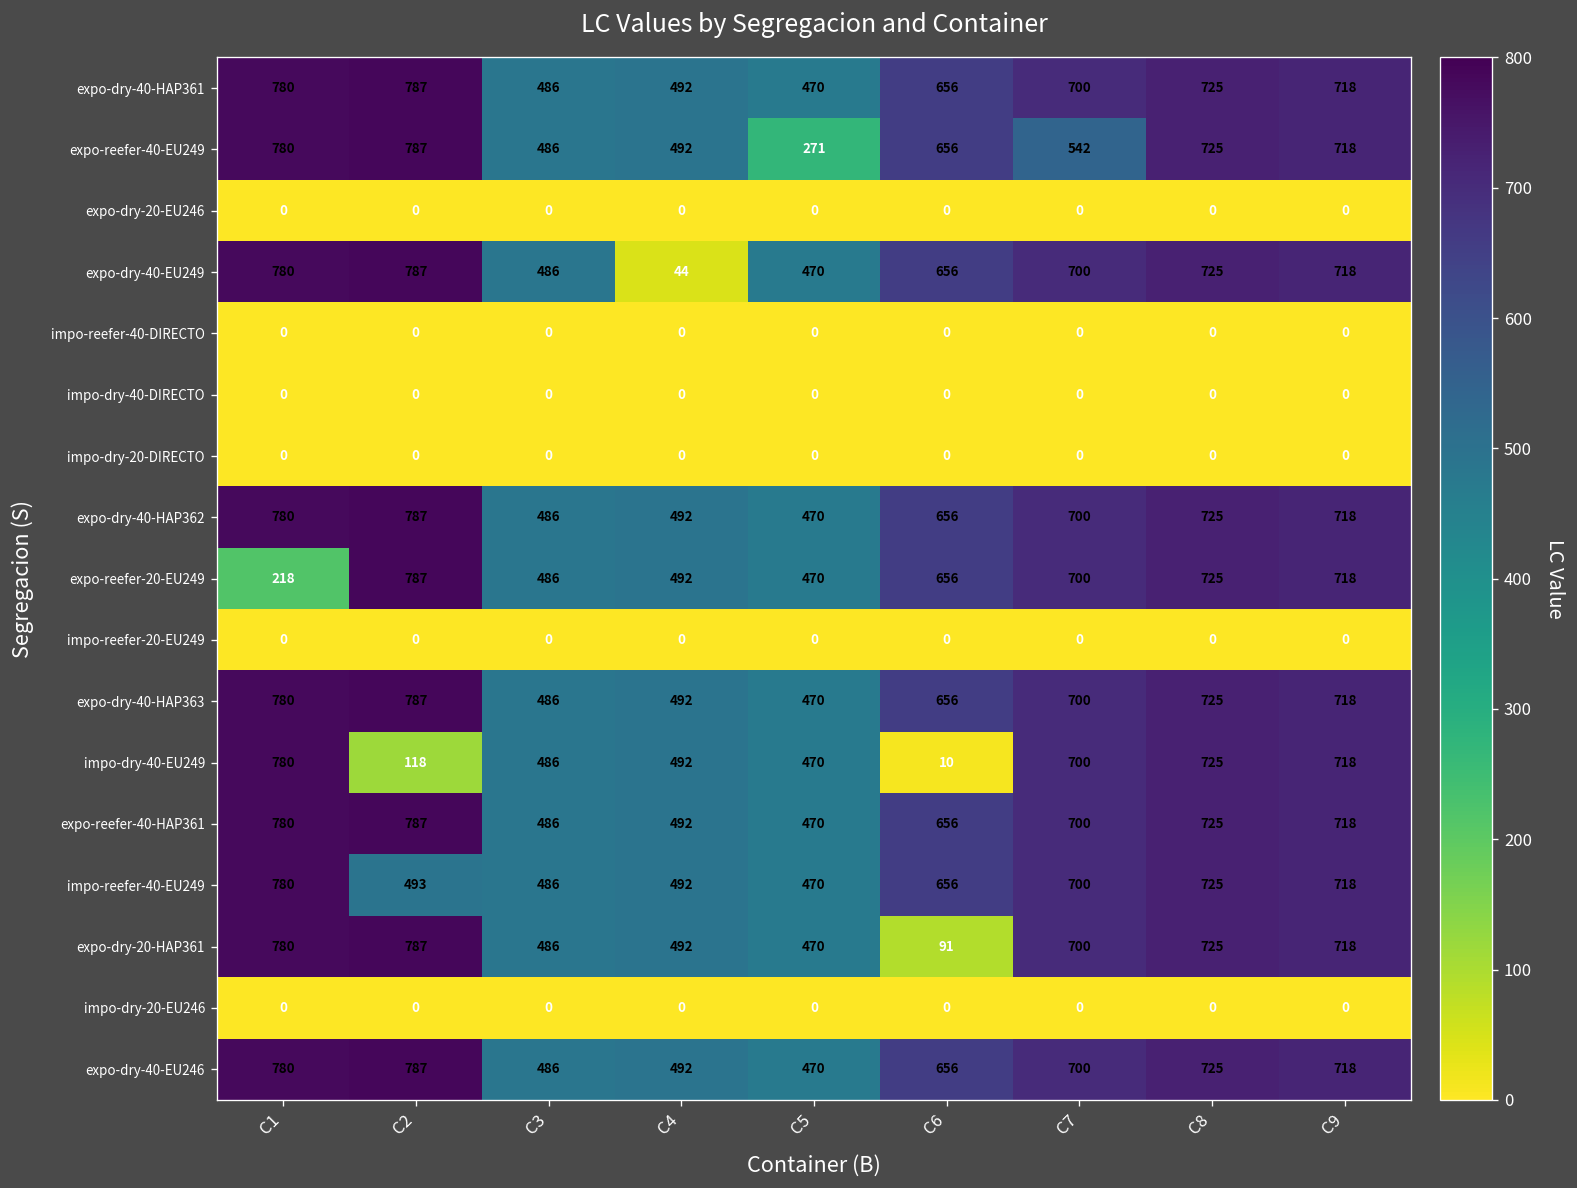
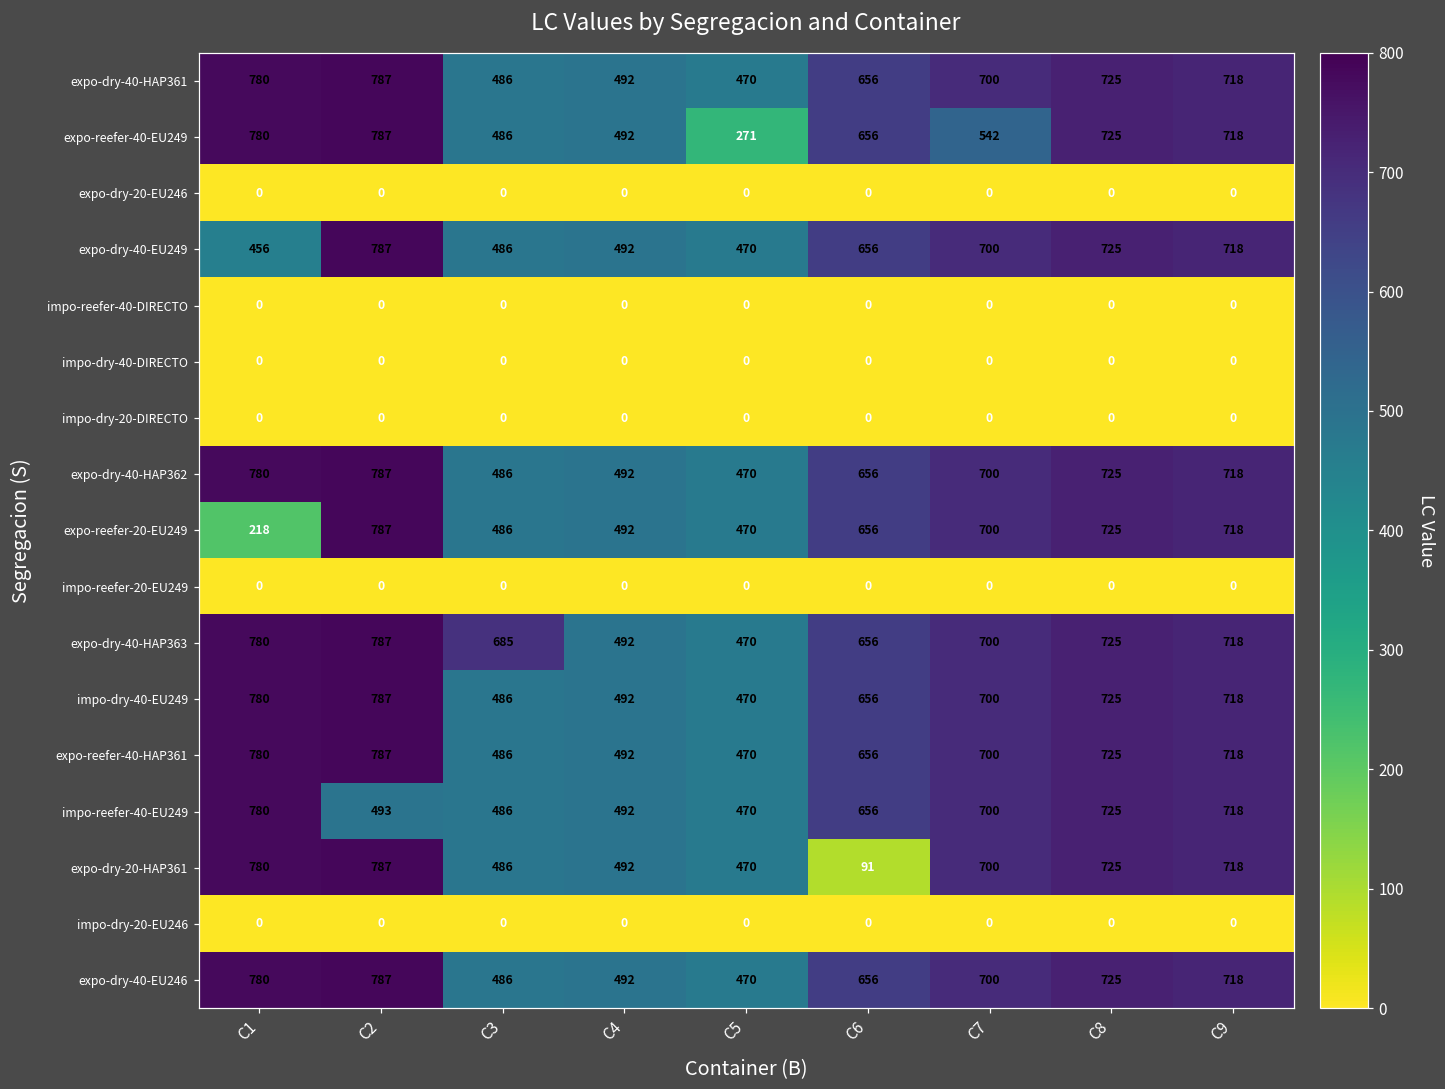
  {
    "expo-dry-40-HAP361": {
      "C1": 780,
      "C2": 787,
      "C3": 486,
      "C4": 492,
      "C5": 470,
      "C6": 656,
      "C7": 700,
      "C8": 725,
      "C9": 718
    },
    "expo-reefer-40-EU249": {
      "C1": 780,
      "C2": 787,
      "C3": 486,
      "C4": 492,
      "C5": 271,
      "C6": 656,
      "C7": 542,
      "C8": 725,
      "C9": 718
    },
    "expo-dry-20-EU246": {
      "C1": 0,
      "C2": 0,
      "C3": 0,
      "C4": 0,
      "C5": 0,
      "C6": 0,
      "C7": 0,
      "C8": 0,
      "C9": 0
    },
    "expo-dry-40-EU249": {
-     "C1": 780,
+     "C1": 456,
      "C2": 787,
      "C3": 486,
-     "C4": 44,
+     "C4": 492,
      "C5": 470,
      "C6": 656,
      "C7": 700,
      "C8": 725,
      "C9": 718
    },
    "impo-reefer-40-DIRECTO": {
      "C1": 0,
      "C2": 0,
      "C3": 0,
      "C4": 0,
      "C5": 0,
      "C6": 0,
      "C7": 0,
      "C8": 0,
      "C9": 0
    },
    "impo-dry-40-DIRECTO": {
      "C1": 0,
      "C2": 0,
      "C3": 0,
      "C4": 0,
      "C5": 0,
      "C6": 0,
      "C7": 0,
      "C8": 0,
      "C9": 0
    },
    "impo-dry-20-DIRECTO": {
      "C1": 0,
      "C2": 0,
      "C3": 0,
      "C4": 0,
      "C5": 0,
      "C6": 0,
      "C7": 0,
      "C8": 0,
      "C9": 0
    },
    "expo-dry-40-HAP362": {
      "C1": 780,
      "C2": 787,
      "C3": 486,
      "C4": 492,
      "C5": 470,
      "C6": 656,
      "C7": 700,
      "C8": 725,
      "C9": 718
    },
    "expo-reefer-20-EU249": {
      "C1": 218,
      "C2": 787,
      "C3": 486,
      "C4": 492,
      "C5": 470,
      "C6": 656,
      "C7": 700,
      "C8": 725,
      "C9": 718
    },
    "impo-reefer-20-EU249": {
      "C1": 0,
      "C2": 0,
      "C3": 0,
      "C4": 0,
      "C5": 0,
      "C6": 0,
      "C7": 0,
      "C8": 0,
      "C9": 0
    },
    "expo-dry-40-HAP363": {
      "C1": 780,
      "C2": 787,
-     "C3": 486,
+     "C3": 685,
      "C4": 492,
      "C5": 470,
      "C6": 656,
      "C7": 700,
      "C8": 725,
      "C9": 718
    },
    "impo-dry-40-EU249": {
      "C1": 780,
-     "C2": 118,
+     "C2": 787,
      "C3": 486,
      "C4": 492,
      "C5": 470,
-     "C6": 10,
+     "C6": 656,
      "C7": 700,
      "C8": 725,
      "C9": 718
    },
    "expo-reefer-40-HAP361": {
      "C1": 780,
      "C2": 787,
      "C3": 486,
      "C4": 492,
      "C5": 470,
      "C6": 656,
      "C7": 700,
      "C8": 725,
      "C9": 718
    },
    "impo-reefer-40-EU249": {
      "C1": 780,
      "C2": 493,
      "C3": 486,
      "C4": 492,
      "C5": 470,
      "C6": 656,
      "C7": 700,
      "C8": 725,
      "C9": 718
    },
    "expo-dry-20-HAP361": {
      "C1": 780,
      "C2": 787,
      "C3": 486,
      "C4": 492,
      "C5": 470,
      "C6": 91,
      "C7": 700,
      "C8": 725,
      "C9": 718
    },
    "impo-dry-20-EU246": {
      "C1": 0,
      "C2": 0,
      "C3": 0,
      "C4": 0,
      "C5": 0,
      "C6": 0,
      "C7": 0,
      "C8": 0,
      "C9": 0
    },
    "expo-dry-40-EU246": {
      "C1": 780,
      "C2": 787,
      "C3": 486,
      "C4": 492,
      "C5": 470,
      "C6": 656,
      "C7": 700,
      "C8": 725,
      "C9": 718
    }
  }
